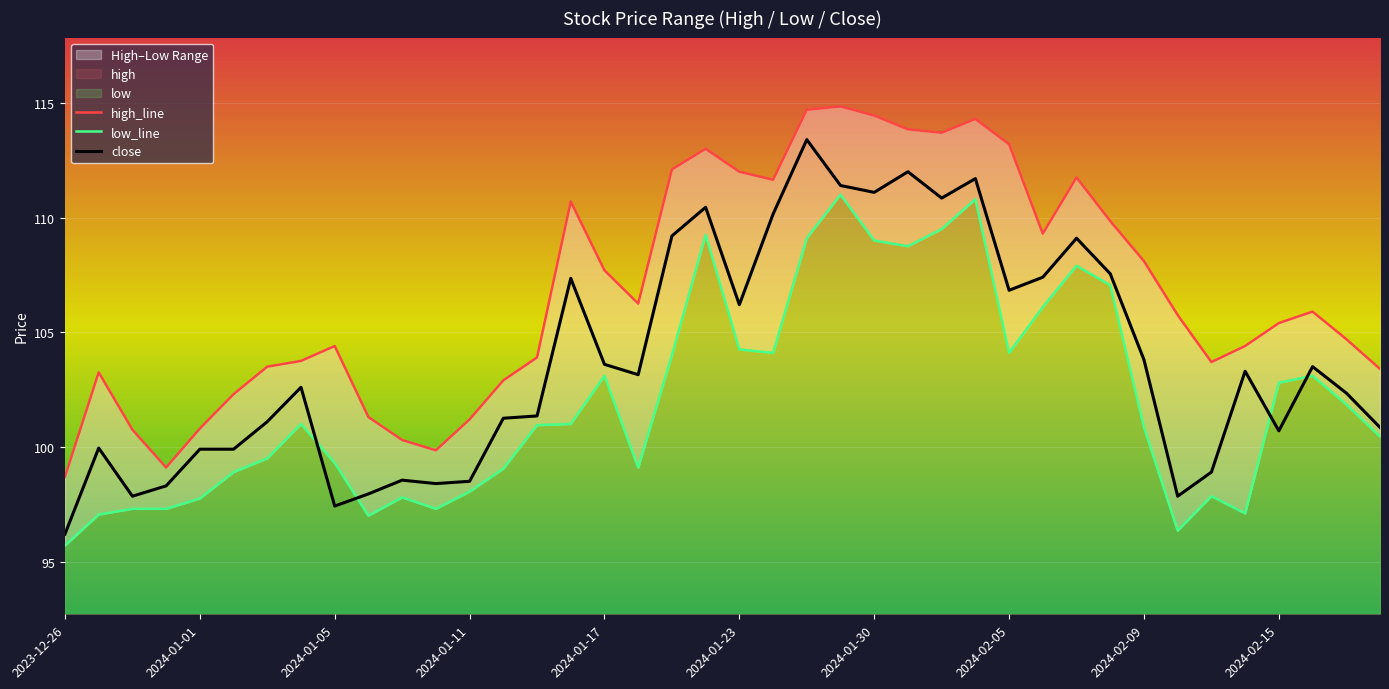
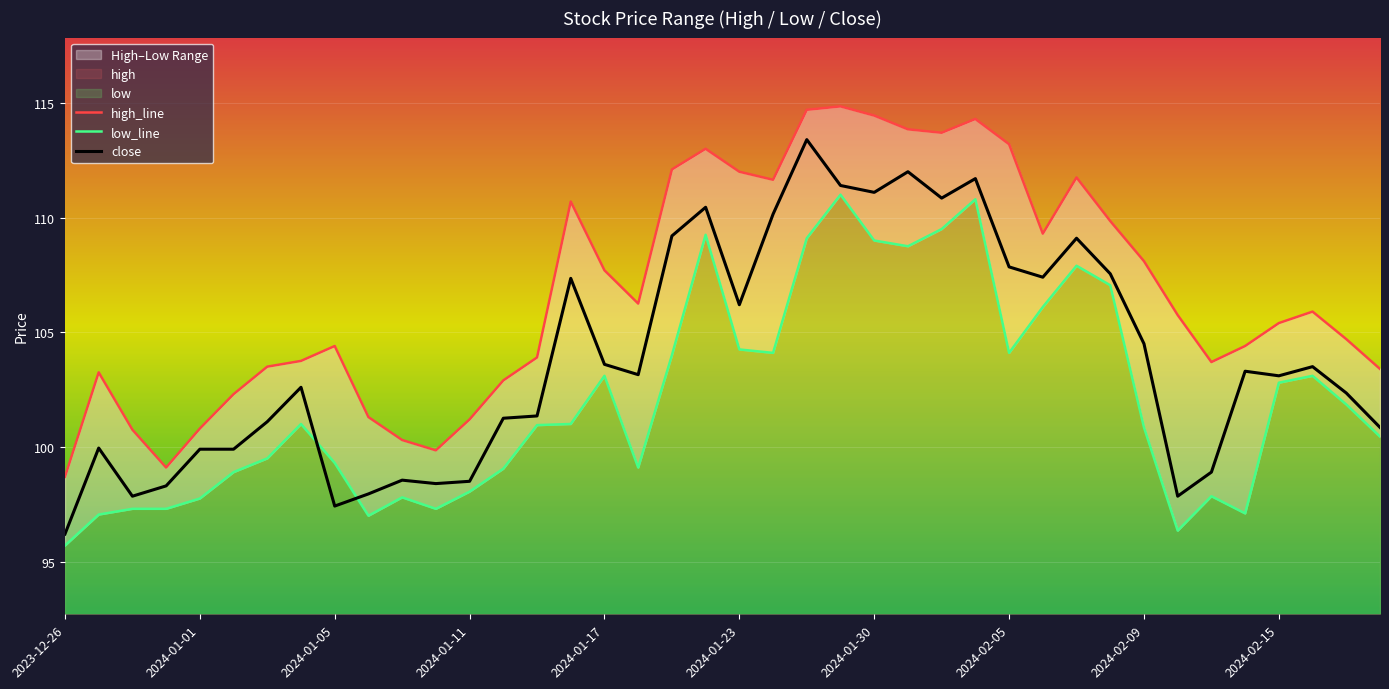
  {
    "close": {
      "2023-12-26": 96.2,
      "2024-01-01": 99.9,
      "2024-01-05": 97.4,
      "2024-01-11": 98.5,
      "2024-01-17": 103.6,
      "2024-01-23": 106.2,
      "2024-01-30": 111.1,
-     "2024-02-05": 106.8,
-     "2024-02-09": 103.8,
-     "2024-02-15": 100.7
+     "2024-02-05": 107.9,
+     "2024-02-09": 104.5,
+     "2024-02-15": 103.1
    }
  }
